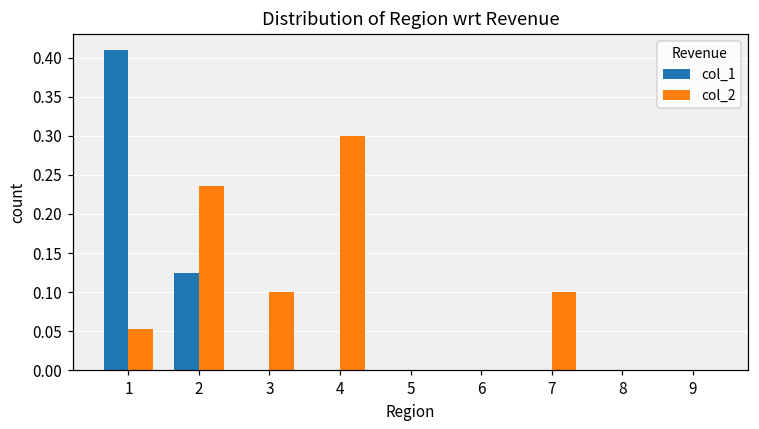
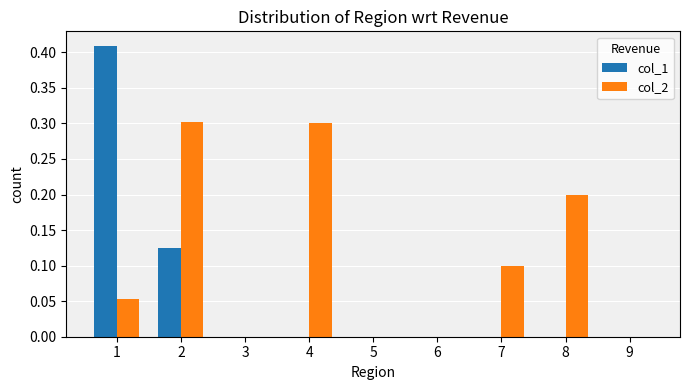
  {
    "col_1": {
      "1": 0.41,
      "2": 0.13,
      "3": 0.00,
      "4": 0.00,
      "5": 0.00,
      "6": 0.00,
      "7": 0.00,
      "8": 0.00,
      "9": 0.00
    },
    "col_2": {
      "1": 0.05,
-     "2": 0.24,
-     "3": 0.1,
+     "2": 0.30,
+     "3": 0.0,
      "4": 0.30,
      "5": 0.00,
      "6": 0.00,
      "7": 0.10,
-     "8": 0.0,
+     "8": 0.2,
      "9": 0.00
    }
  }
